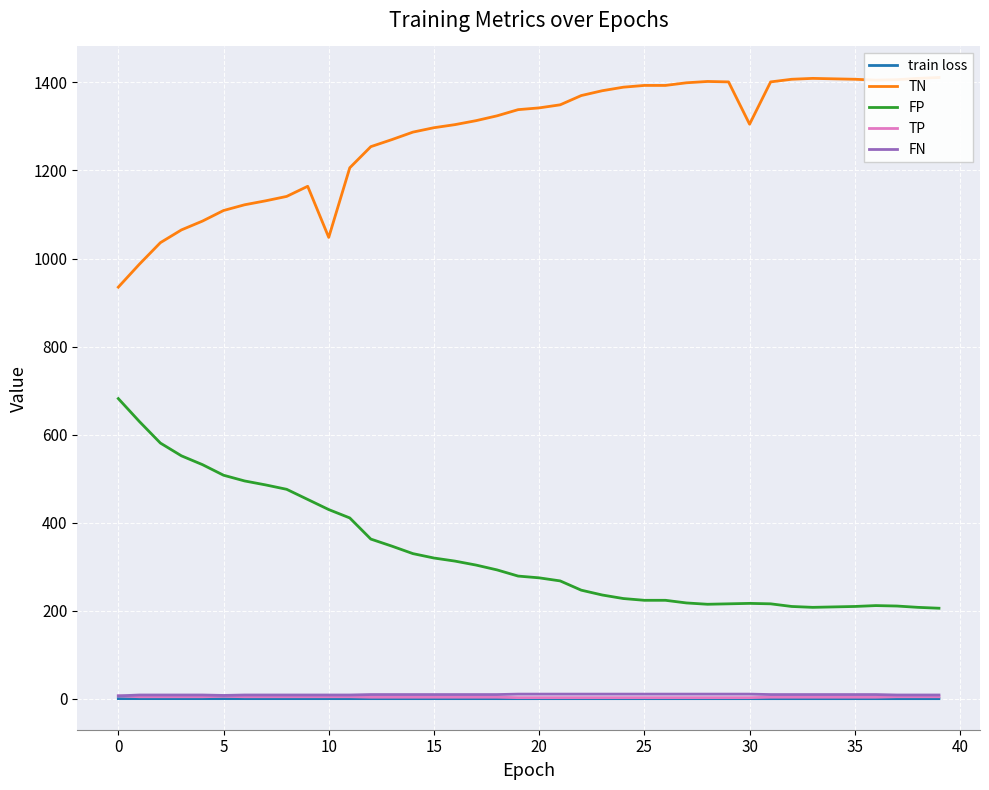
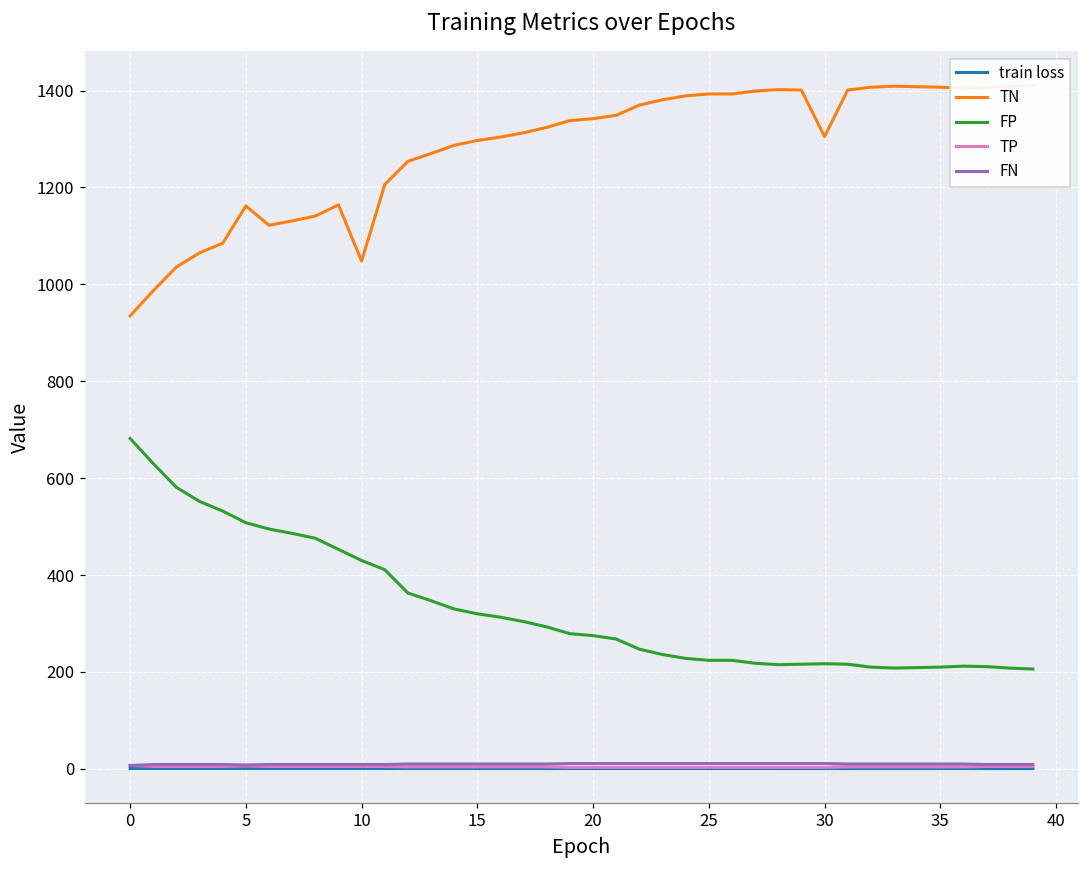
  {
    "train loss": {
      "0": 0
    },
    "TN": {
      "0": 940,
-     "5": 1110,
+     "5": 1160,
      "10": 1050,
      "15": 1300,
      "20": 1340,
      "25": 1390,
      "30": 1310,
      "35": 1410
    },
    "FP": {
      "0": 680,
      "5": 510,
      "10": 430,
      "15": 320,
      "20": 280,
      "25": 220,
      "30": 220,
      "35": 210
    },
    "FN": {
      "15": 10,
      "20": 10,
      "25": 10,
      "30": 10,
      "35": 10
    }
  }
